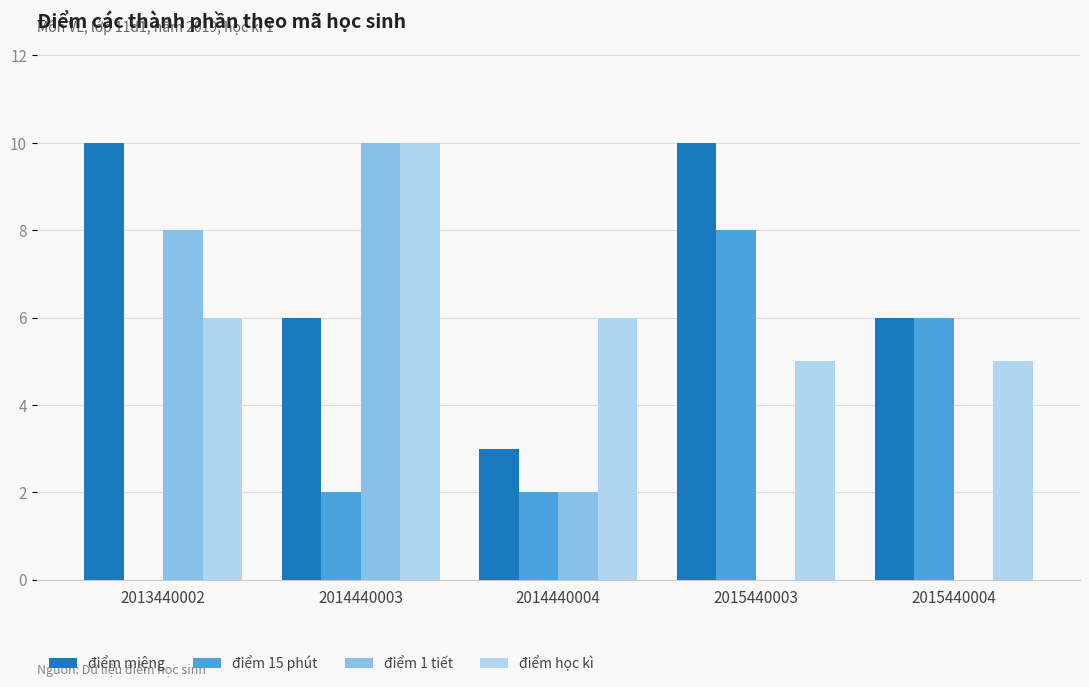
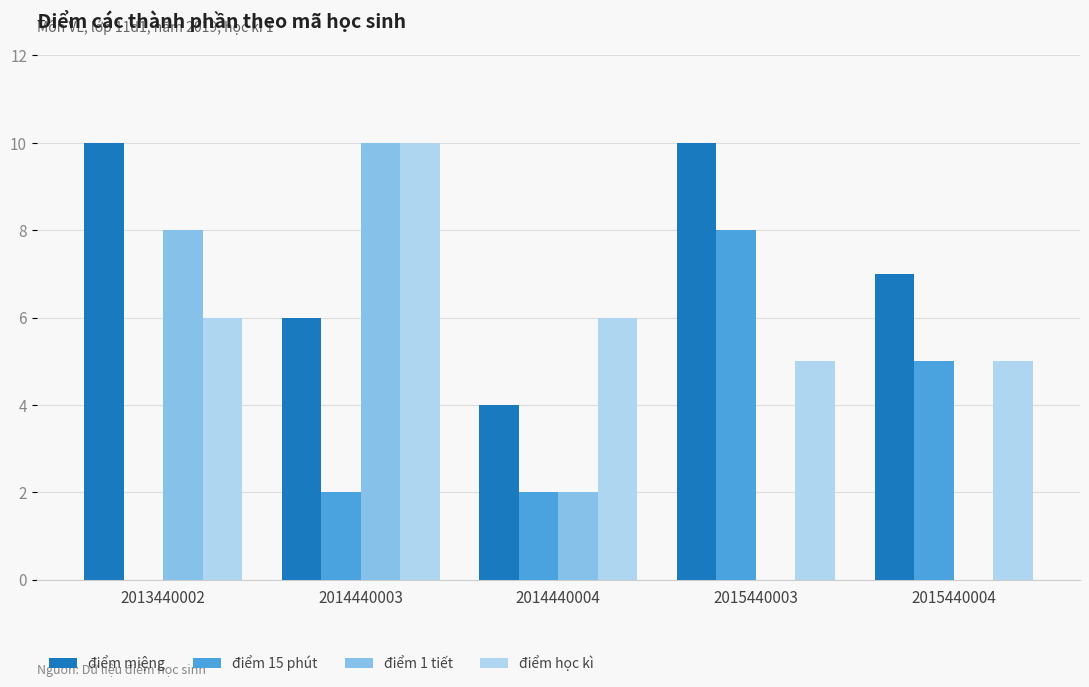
  {
    "điểm miệng": {
      "2013440002": 10,
      "2014440003": 6,
-     "2014440004": 3,
+     "2014440004": 4,
      "2015440003": 10,
-     "2015440004": 6
+     "2015440004": 7
    },
    "điểm 15 phút": {
      "2013440002": 0,
      "2014440003": 2,
      "2014440004": 2,
      "2015440003": 8,
-     "2015440004": 6
+     "2015440004": 5
    }
  }
